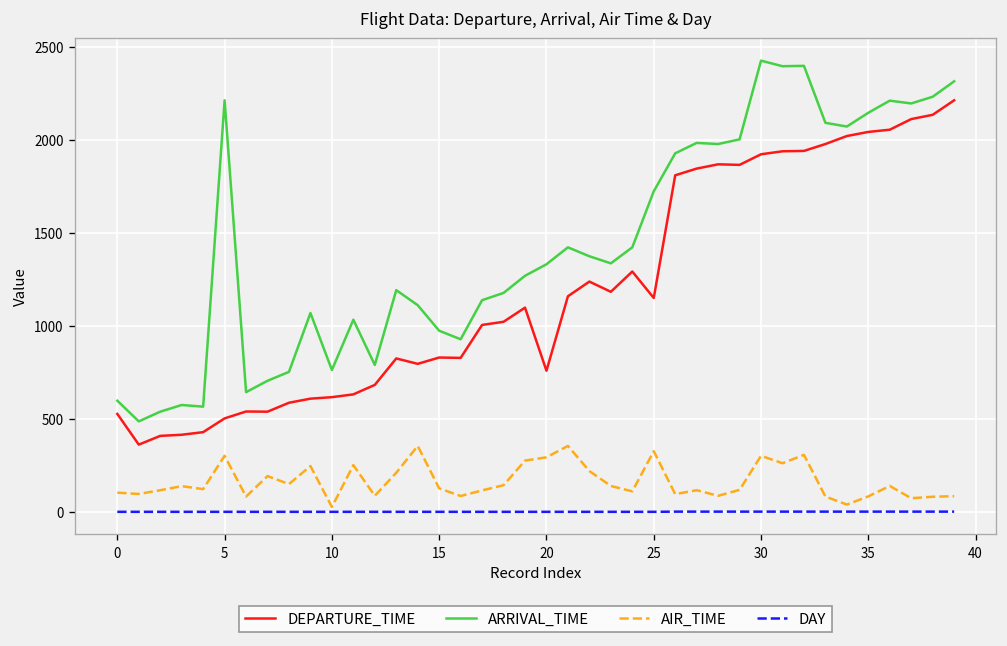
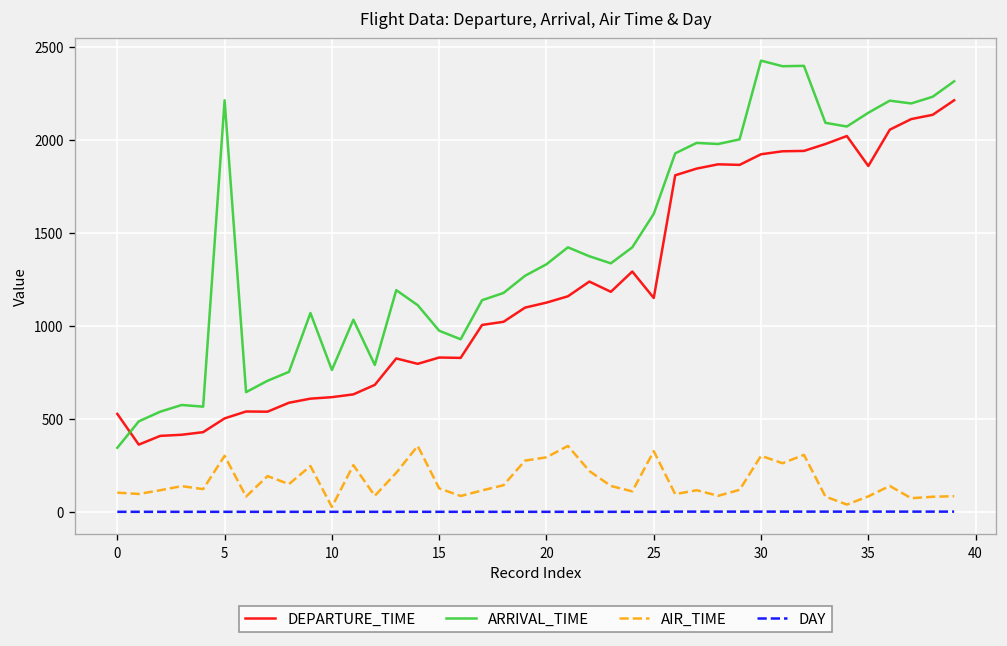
  {
    "DEPARTURE_TIME": {
      "0": 530,
      "5": 500,
      "10": 620,
      "15": 830,
-     "20": 760,
+     "20": 1130,
      "25": 1150,
      "30": 1920,
-     "35": 2040
+     "35": 1860
    },
    "ARRIVAL_TIME": {
-     "0": 600,
+     "0": 350,
      "5": 2210,
      "10": 760,
      "15": 970,
      "20": 1330,
-     "25": 1720,
+     "25": 1600,
      "30": 2430,
      "35": 2150
    },
    "AIR_TIME": {
      "0": 100,
      "5": 300,
      "10": 30,
      "15": 130,
      "20": 290,
      "25": 330,
      "30": 300,
      "35": 80
    },
    "DAY": {
      "0": 0,
      "5": 0,
      "10": 0,
      "15": 0,
      "20": 0,
      "25": 0,
      "30": 0,
      "35": 0
    }
  }
